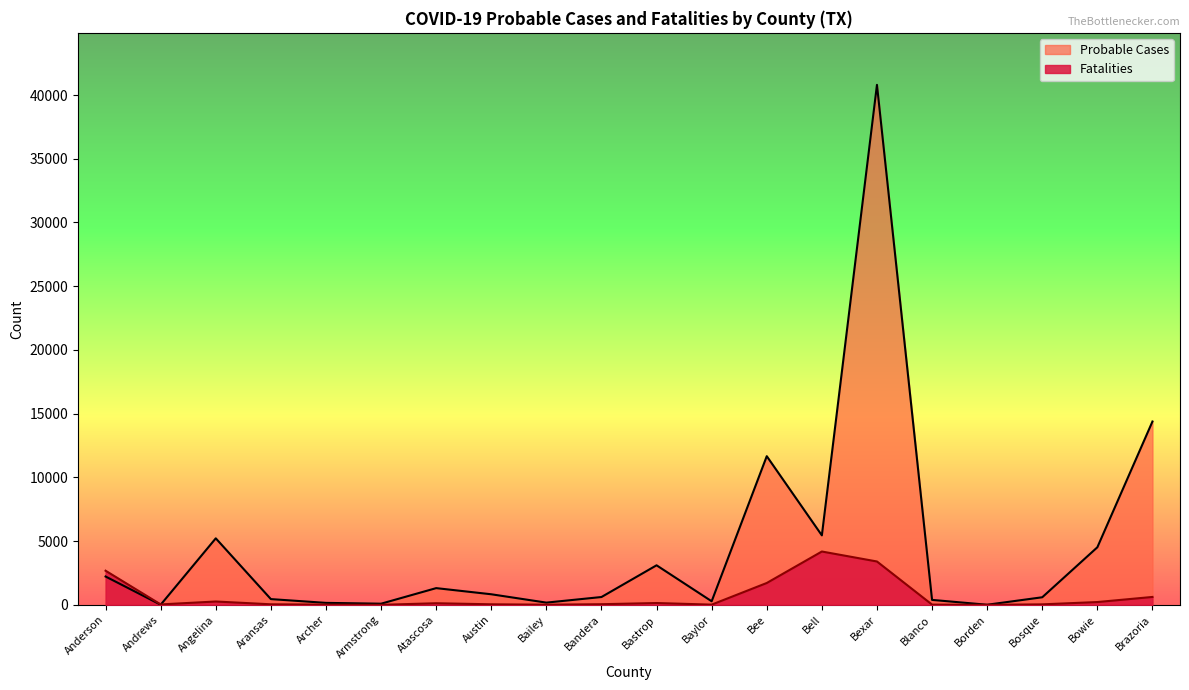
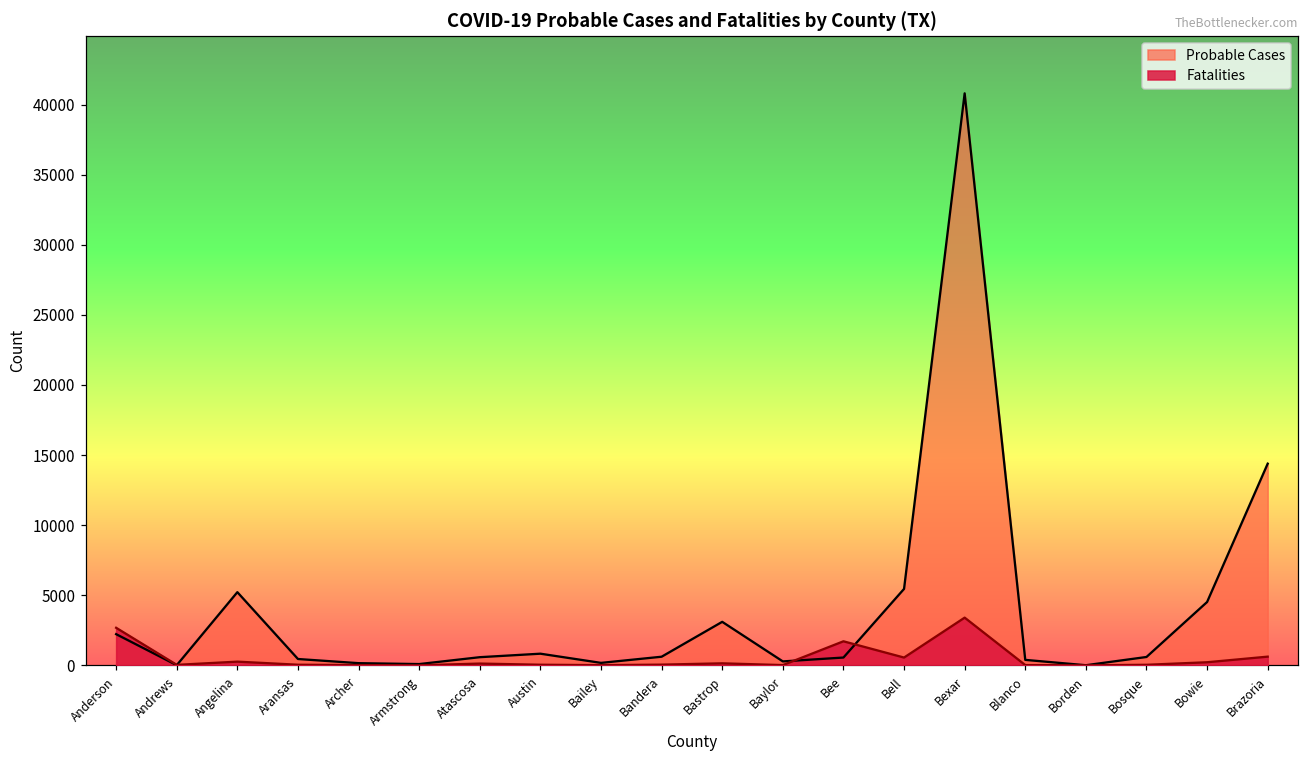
  {
    "Probable Cases": {
      "Anderson": 2200,
      "Angelina": 5200,
      "Aransas": 500,
-     "Atascosa": 1300,
+     "Atascosa": 600,
      "Austin": 800,
      "Bandera": 600,
      "Bastrop": 3100,
      "Baylor": 300,
-     "Bee": 11700,
+     "Bee": 600,
      "Bell": 5500,
      "Bexar": 40800,
      "Blanco": 400,
      "Bosque": 600,
      "Bowie": 4500,
      "Brazoria": 14400
    },
    "Fatalities": {
      "Anderson": 2700,
      "Angelina": 300,
      "Aransas": 0,
      "Atascosa": 100,
      "Austin": 0,
      "Bandera": 100,
      "Bastrop": 100,
      "Baylor": 0,
      "Bee": 1700,
-     "Bell": 4200,
+     "Bell": 600,
      "Bexar": 3400,
      "Blanco": 0,
      "Bosque": 0,
      "Bowie": 200,
      "Brazoria": 600
    }
  }
